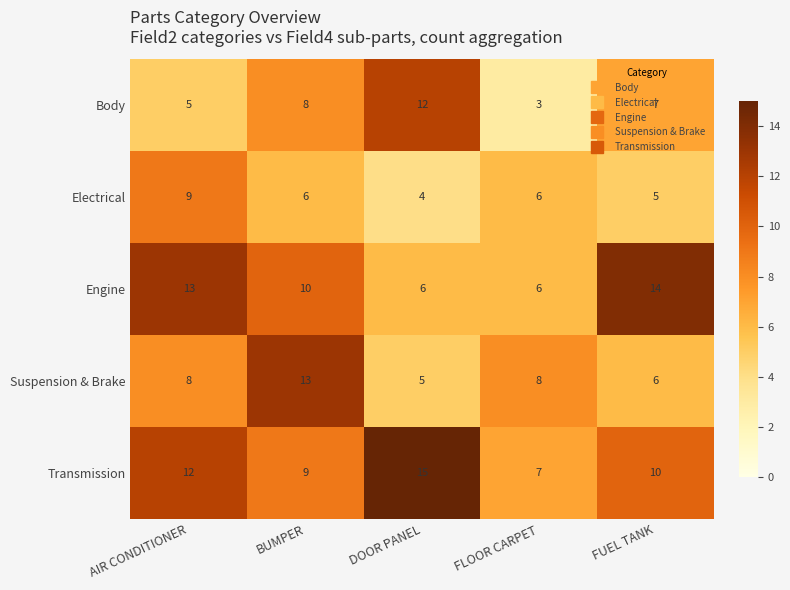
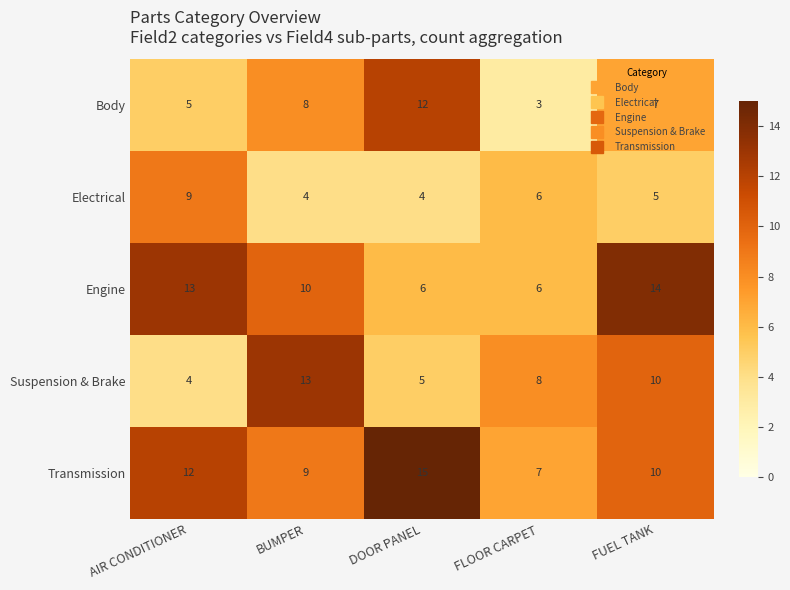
  {
    "Body": {
      "AIR CONDITIONER": 5,
      "BUMPER": 8,
      "DOOR PANEL": 12,
      "FLOOR CARPET": 3,
      "FUEL TANK": 7
    },
    "Electrical": {
      "AIR CONDITIONER": 9,
-     "BUMPER": 6,
+     "BUMPER": 4,
      "DOOR PANEL": 4,
      "FLOOR CARPET": 6,
      "FUEL TANK": 5
    },
    "Engine": {
      "AIR CONDITIONER": 13,
      "BUMPER": 10,
      "DOOR PANEL": 6,
      "FLOOR CARPET": 6,
      "FUEL TANK": 14
    },
    "Suspension & Brake": {
-     "AIR CONDITIONER": 8,
+     "AIR CONDITIONER": 4,
      "BUMPER": 13,
      "DOOR PANEL": 5,
      "FLOOR CARPET": 8,
-     "FUEL TANK": 6
+     "FUEL TANK": 10
    },
    "Transmission": {
      "AIR CONDITIONER": 12,
      "BUMPER": 9,
      "DOOR PANEL": 15,
      "FLOOR CARPET": 7,
      "FUEL TANK": 10
    }
  }
